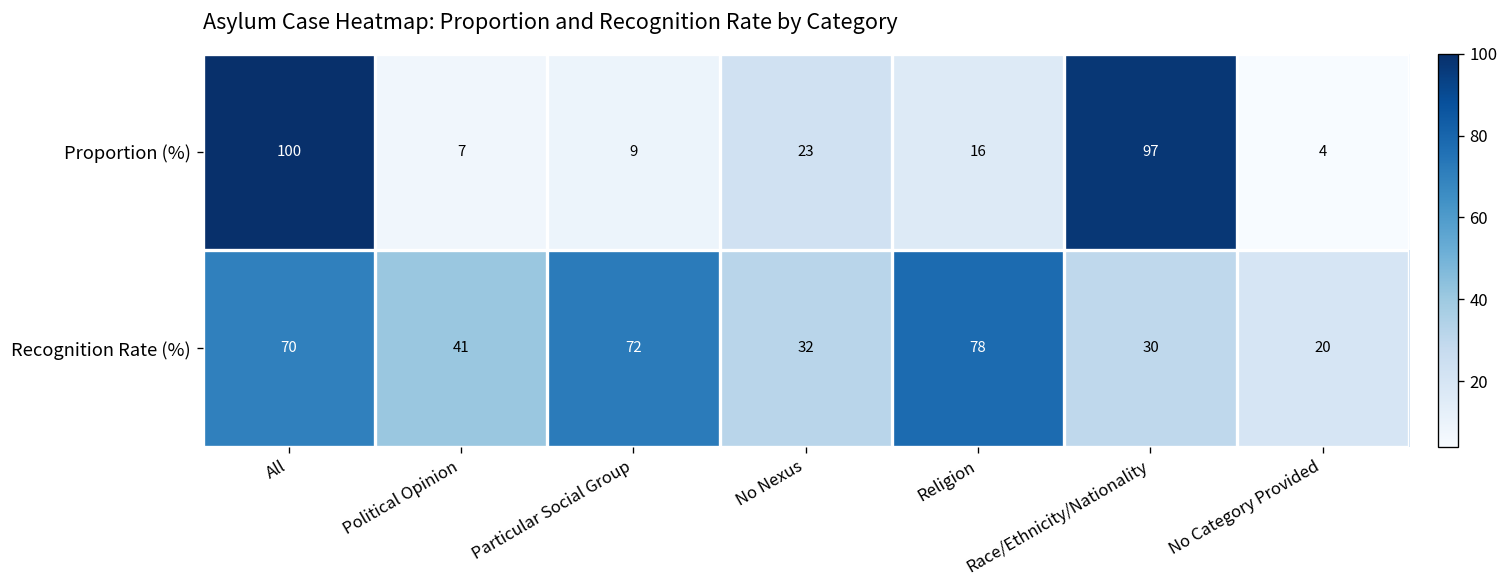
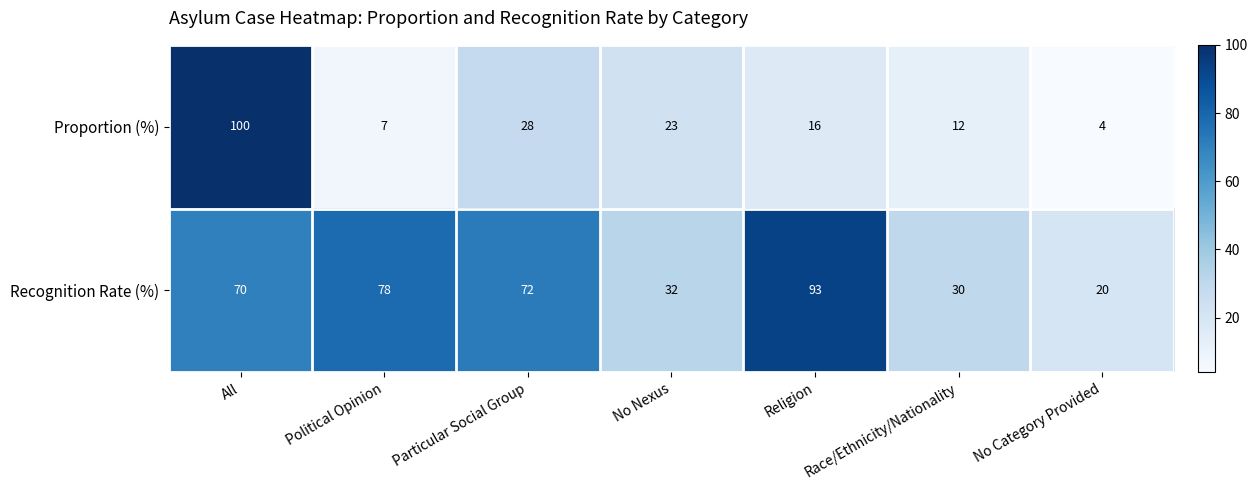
  {
    "Proportion (%)": {
      "All": 100,
      "Political Opinion": 7,
-     "Particular Social Group": 9,
+     "Particular Social Group": 28,
      "No Nexus": 23,
      "Religion": 16,
-     "Race/Ethnicity/Nationality": 97,
+     "Race/Ethnicity/Nationality": 12,
      "No Category Provided": 4
    },
    "Recognition Rate (%)": {
      "All": 70,
-     "Political Opinion": 41,
+     "Political Opinion": 78,
      "Particular Social Group": 72,
      "No Nexus": 32,
-     "Religion": 78,
+     "Religion": 93,
      "Race/Ethnicity/Nationality": 30,
      "No Category Provided": 20
    }
  }
